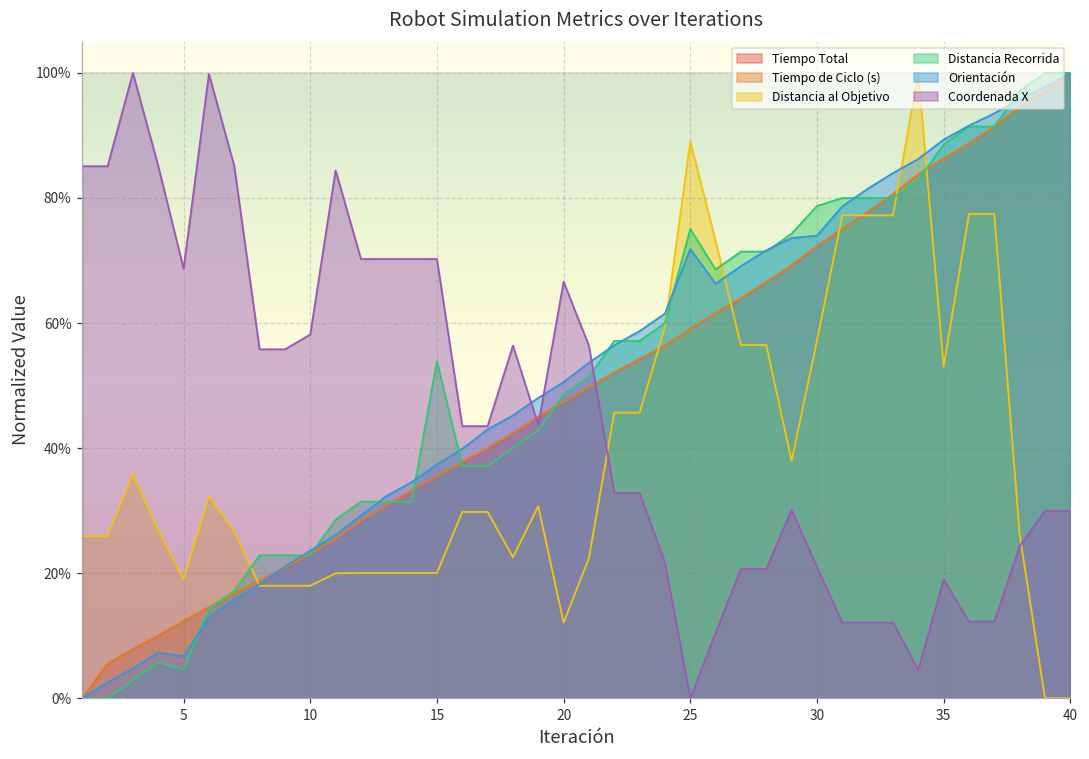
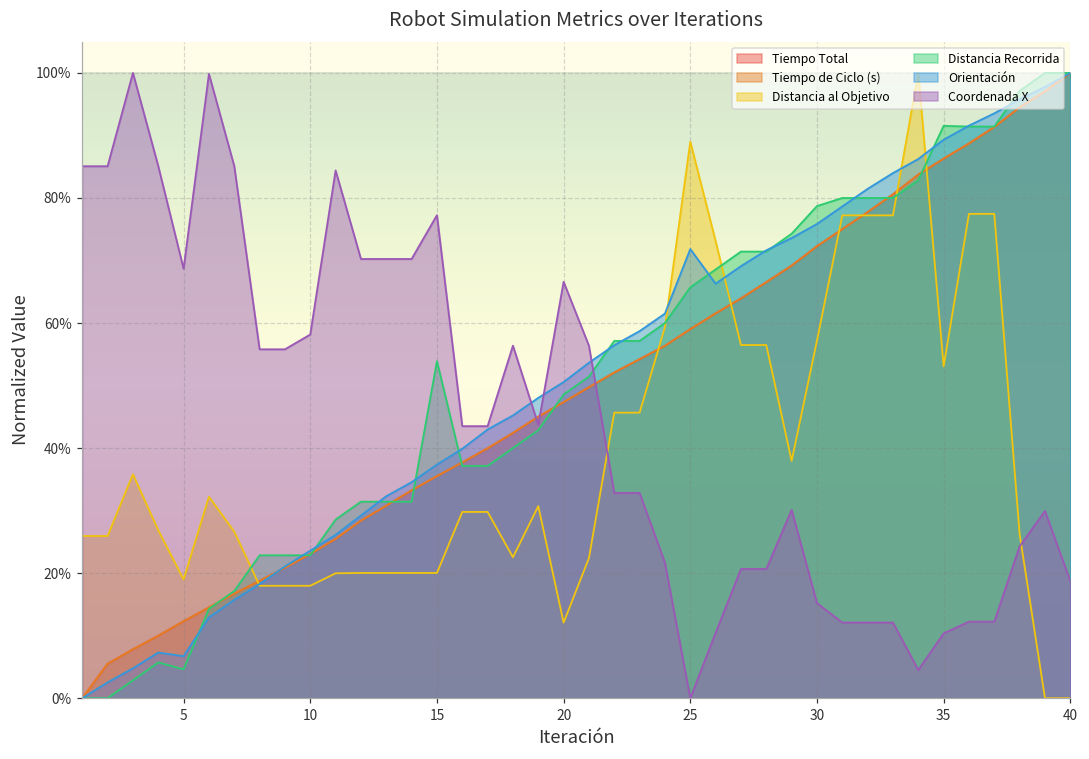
  {
    "Distancia Recorrida": {
      "5": "5%",
      "15": "54%",
      "20": "49%",
-     "25": "75%",
+     "25": "66%",
      "30": "79%",
-     "35": "89%"
+     "35": "92%"
    },
    "Orientación": {
      "5": "7%",
      "10": "24%",
      "15": "37%",
      "20": "51%",
      "25": "72%",
-     "30": "74%",
+     "30": "76%",
      "35": "89%"
    },
    "Coordenada X": {
      "5": "69%",
      "10": "58%",
-     "15": "70%",
+     "15": "77%",
      "20": "67%",
      "25": "0%",
-     "30": "21%",
-     "35": "19%",
-     "40": "30%"
+     "30": "15%",
+     "35": "10%",
+     "40": "19%"
    }
  }
